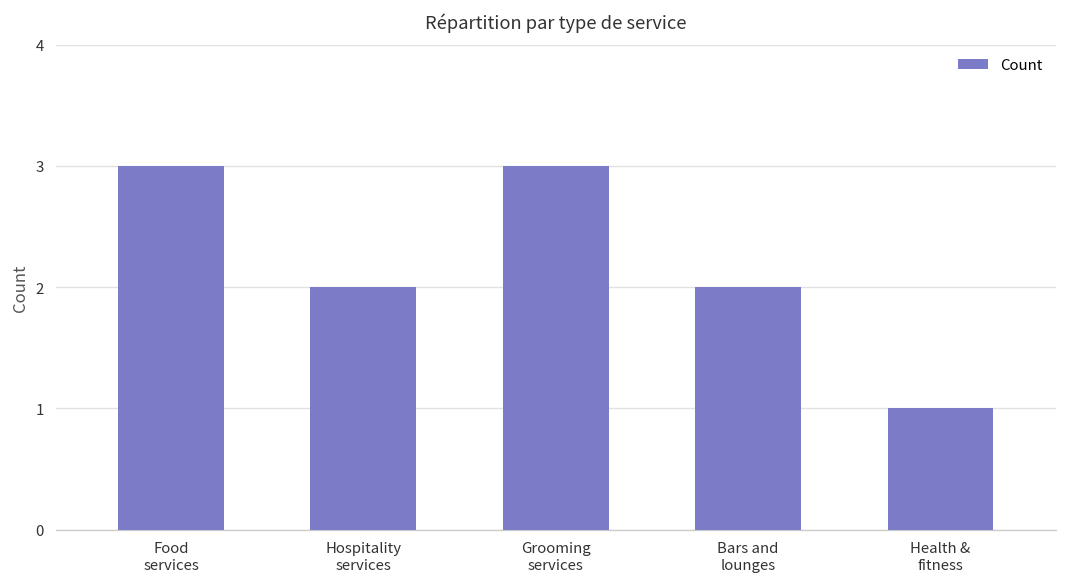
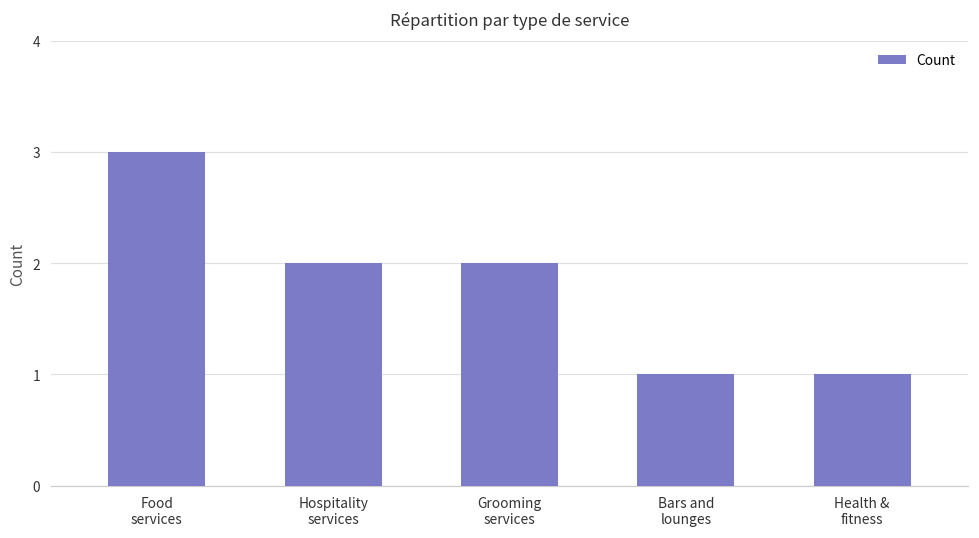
  {
    "Food services": 3,
    "Hospitality services": 2,
-   "Grooming services": 3,
-   "Bars and lounges": 2,
+   "Grooming services": 2,
+   "Bars and lounges": 1,
    "Health & fitness": 1
  }
